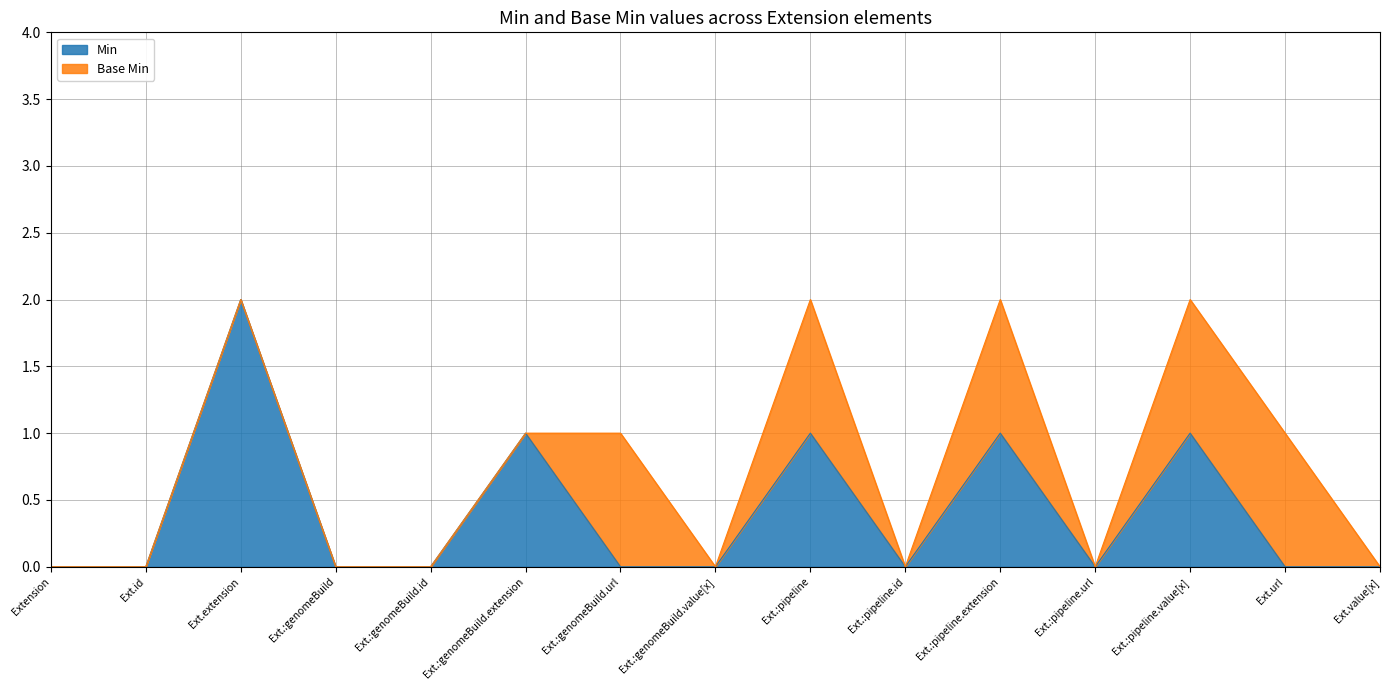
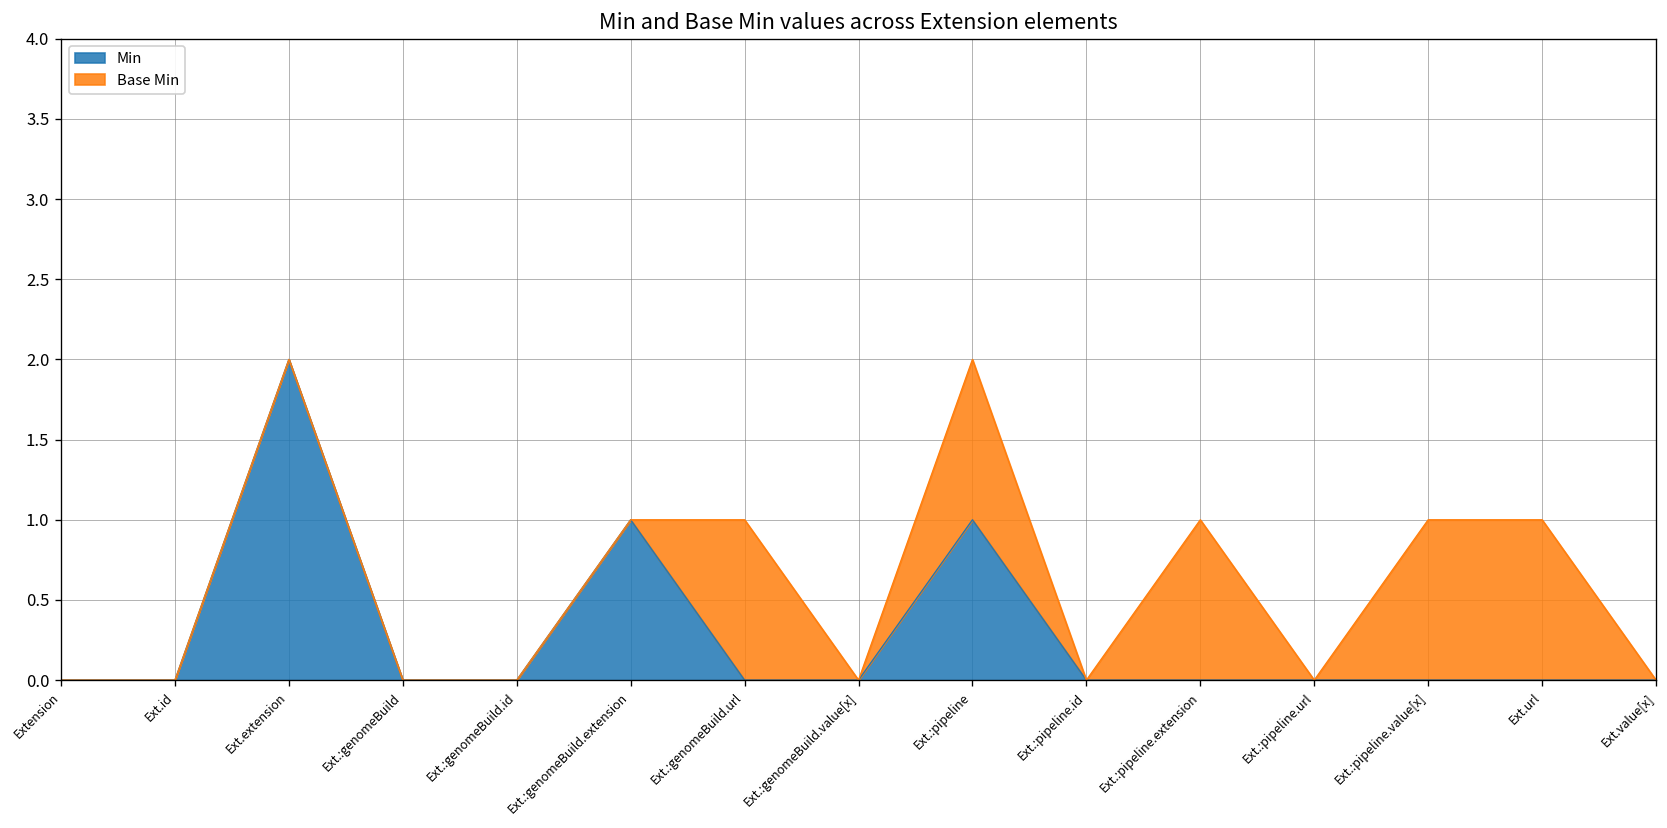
  {
    "Min": {
      "Ext.:genomeBuild.url": 0,
      "Ext.:pipeline": 1,
-     "Ext.:pipeline.extension": 1,
-     "Ext.:pipeline.value[x]": 1,
+     "Ext.:pipeline.extension": 0,
+     "Ext.:pipeline.value[x]": 0,
      "Ext.url": 0
    },
    "Base Min": {
      "Ext.:genomeBuild.url": 1,
      "Ext.:pipeline": 2,
      "Ext.url": 1
    }
  }
